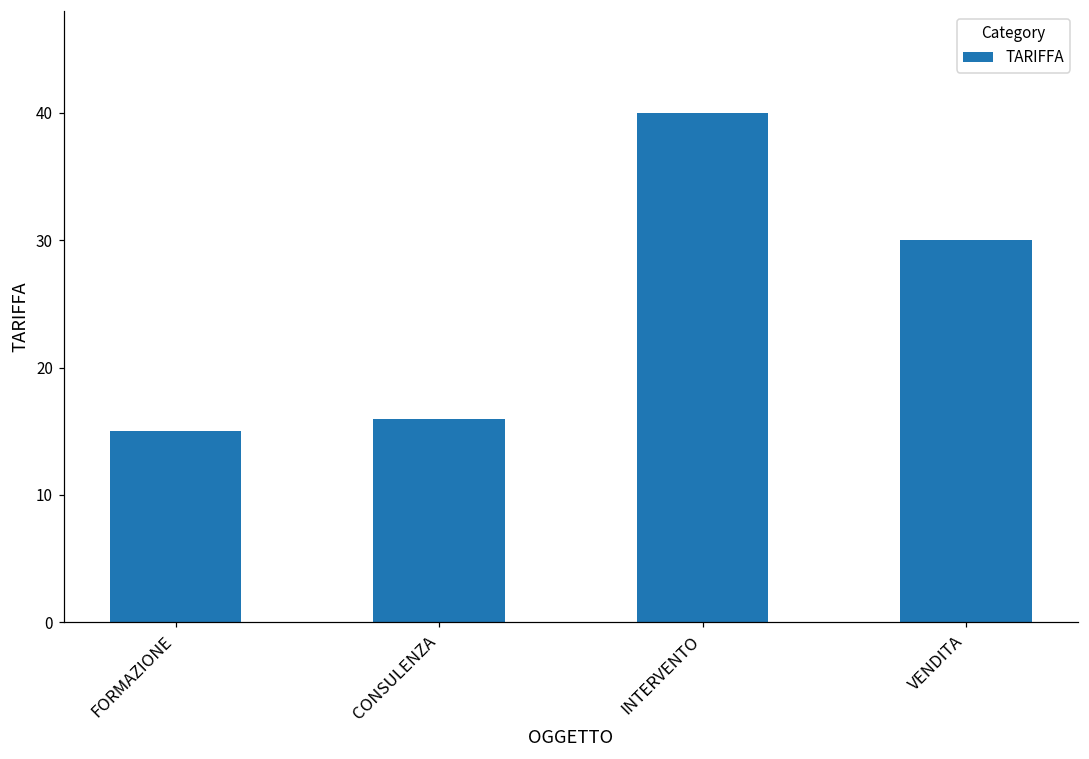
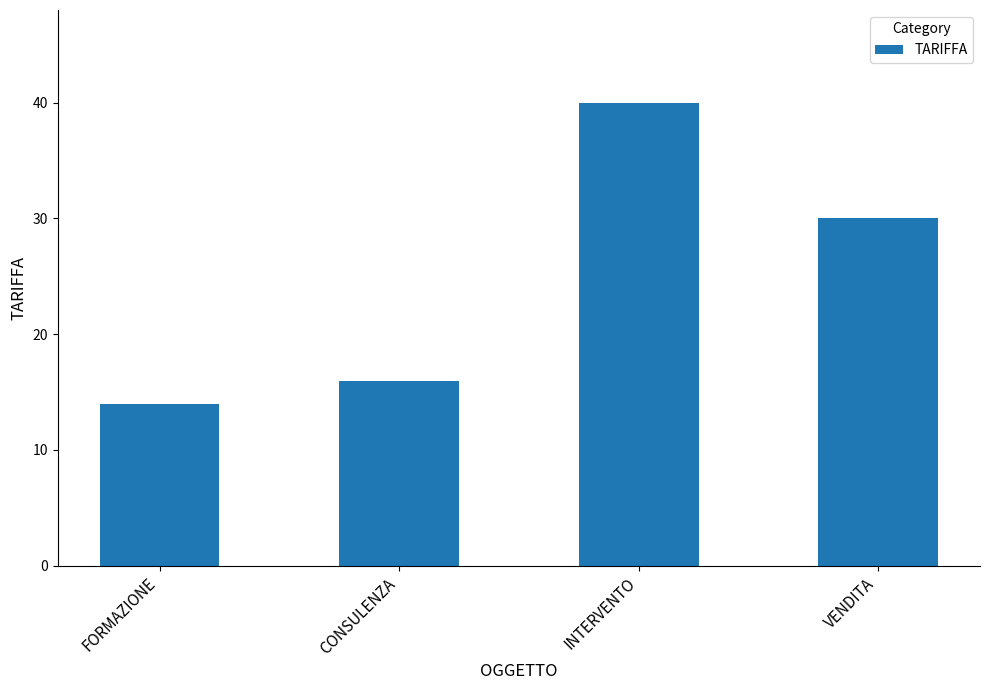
  {
-   "FORMAZIONE": 15,
+   "FORMAZIONE": 14,
    "CONSULENZA": 16,
    "INTERVENTO": 40,
    "VENDITA": 30
  }
